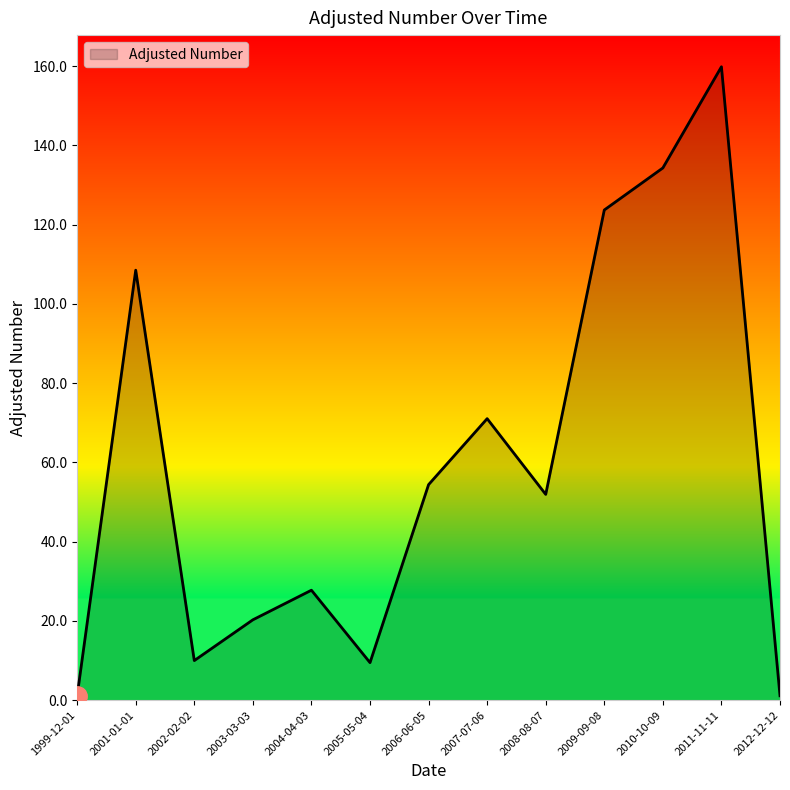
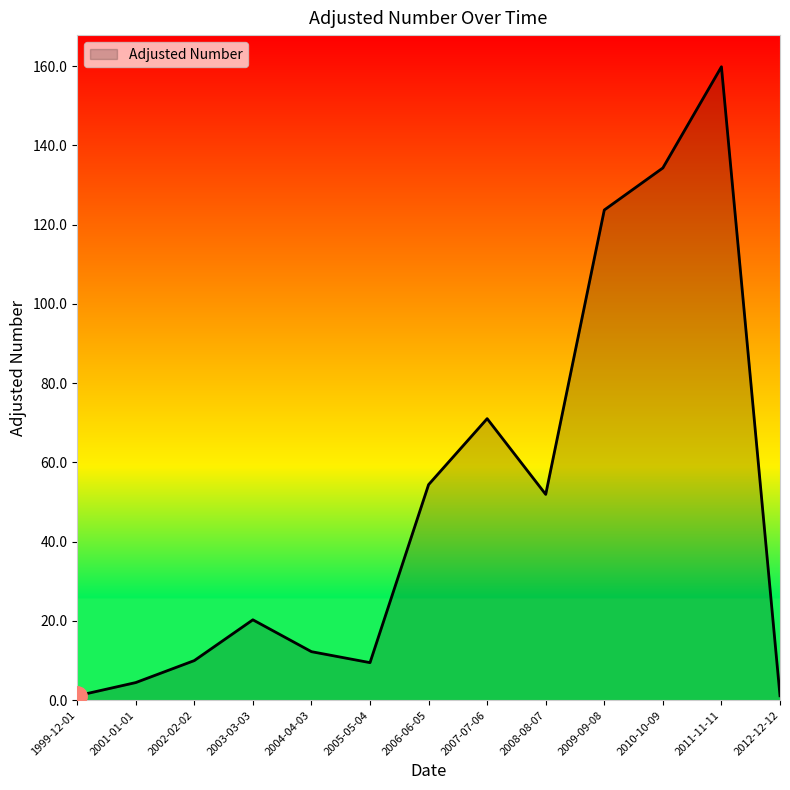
  {
    "Adjusted Number": {
-     "2001-01-01": 109,
+     "2001-01-01": 4,
      "2002-02-02": 10,
      "2003-03-03": 20,
-     "2004-04-03": 28,
+     "2004-04-03": 12,
      "2005-05-04": 9,
      "2006-06-05": 54,
      "2007-07-06": 71,
      "2008-08-07": 52,
      "2009-09-08": 124,
      "2010-10-09": 134,
      "2011-11-11": 160,
      "2012-12-12": 1
    }
  }
